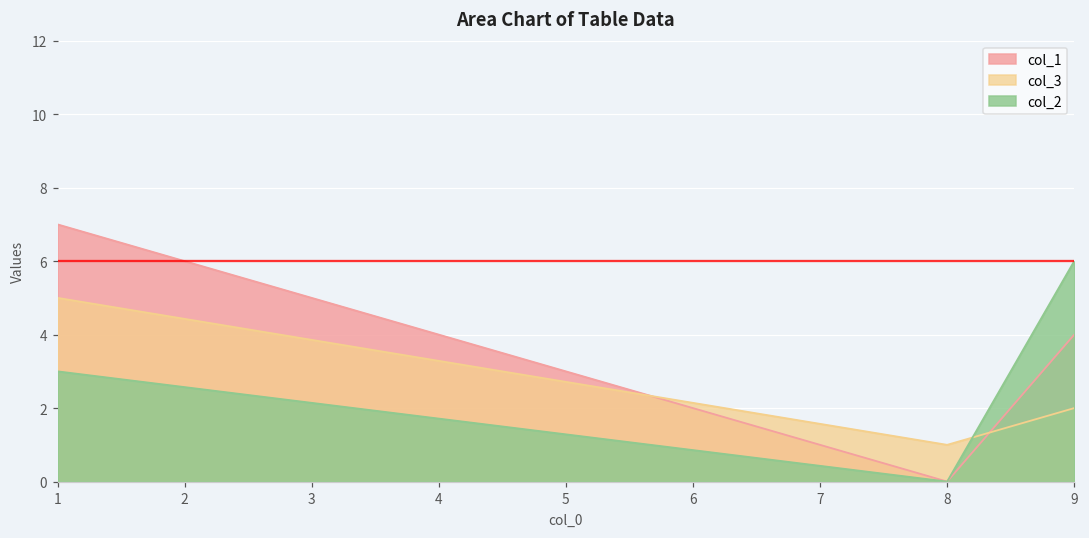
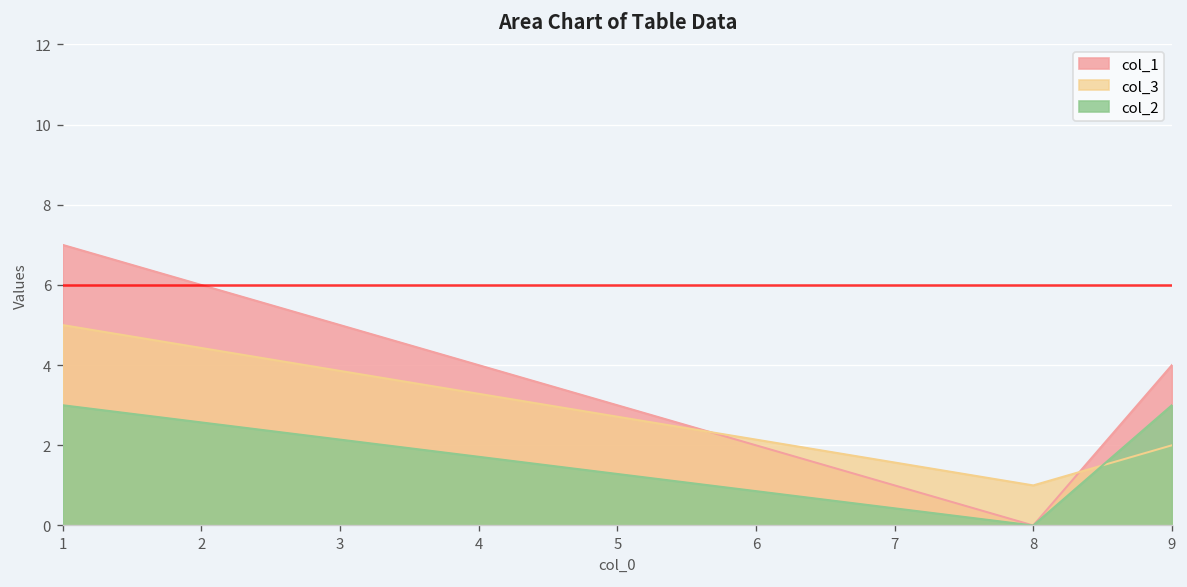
  {
    "col_2": {
      "1": 3,
-     "9": 6
+     "9": 3
    }
  }
